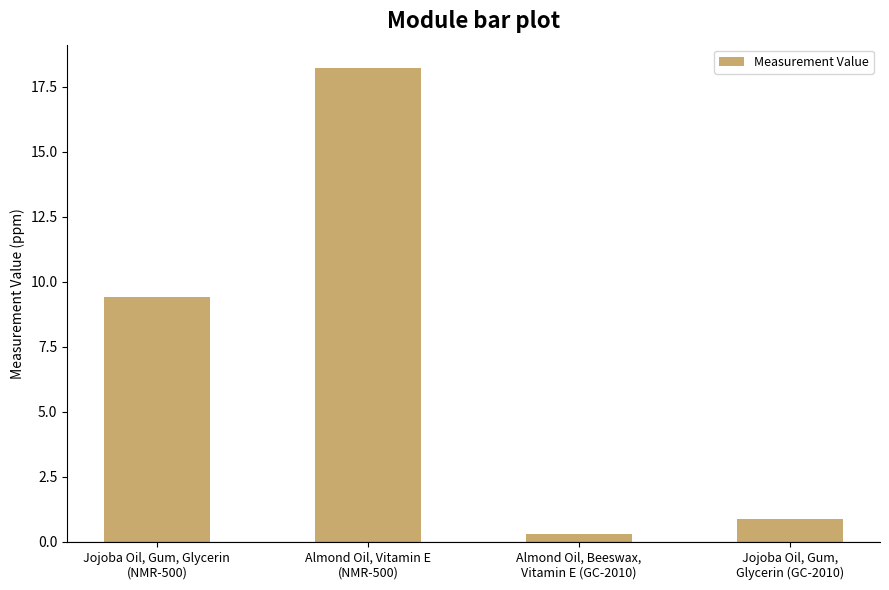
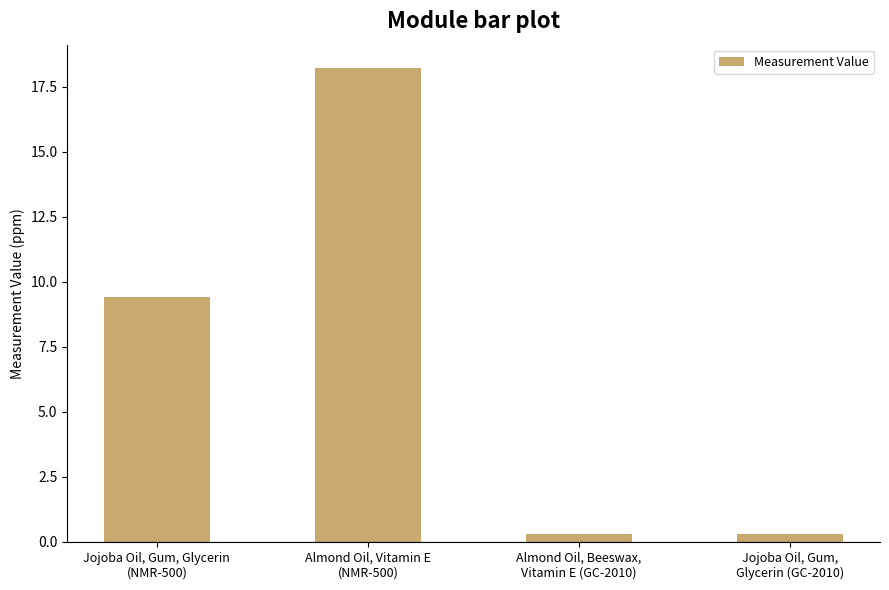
  {
    "Jojoba Oil, Gum, Glycerin (NMR-500)": 9.4,
    "Almond Oil, Vitamin E (NMR-500)": 18.2,
    "Almond Oil, Beeswax, Vitamin E (GC-2010)": 0.3,
-   "Jojoba Oil, Gum, Glycerin (GC-2010)": 0.9
+   "Jojoba Oil, Gum, Glycerin (GC-2010)": 0.3
  }
